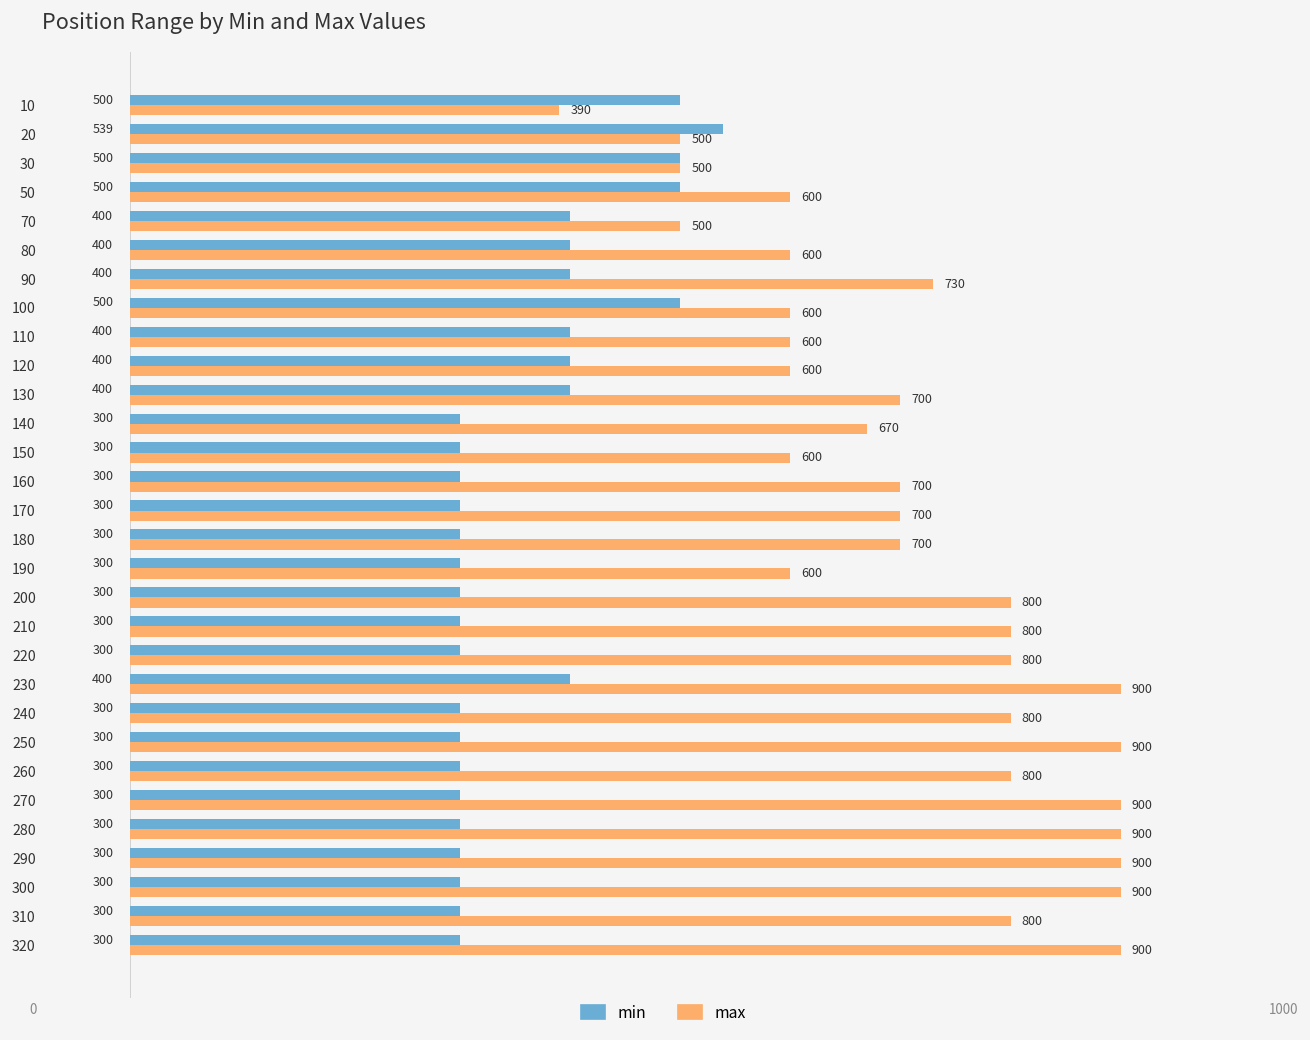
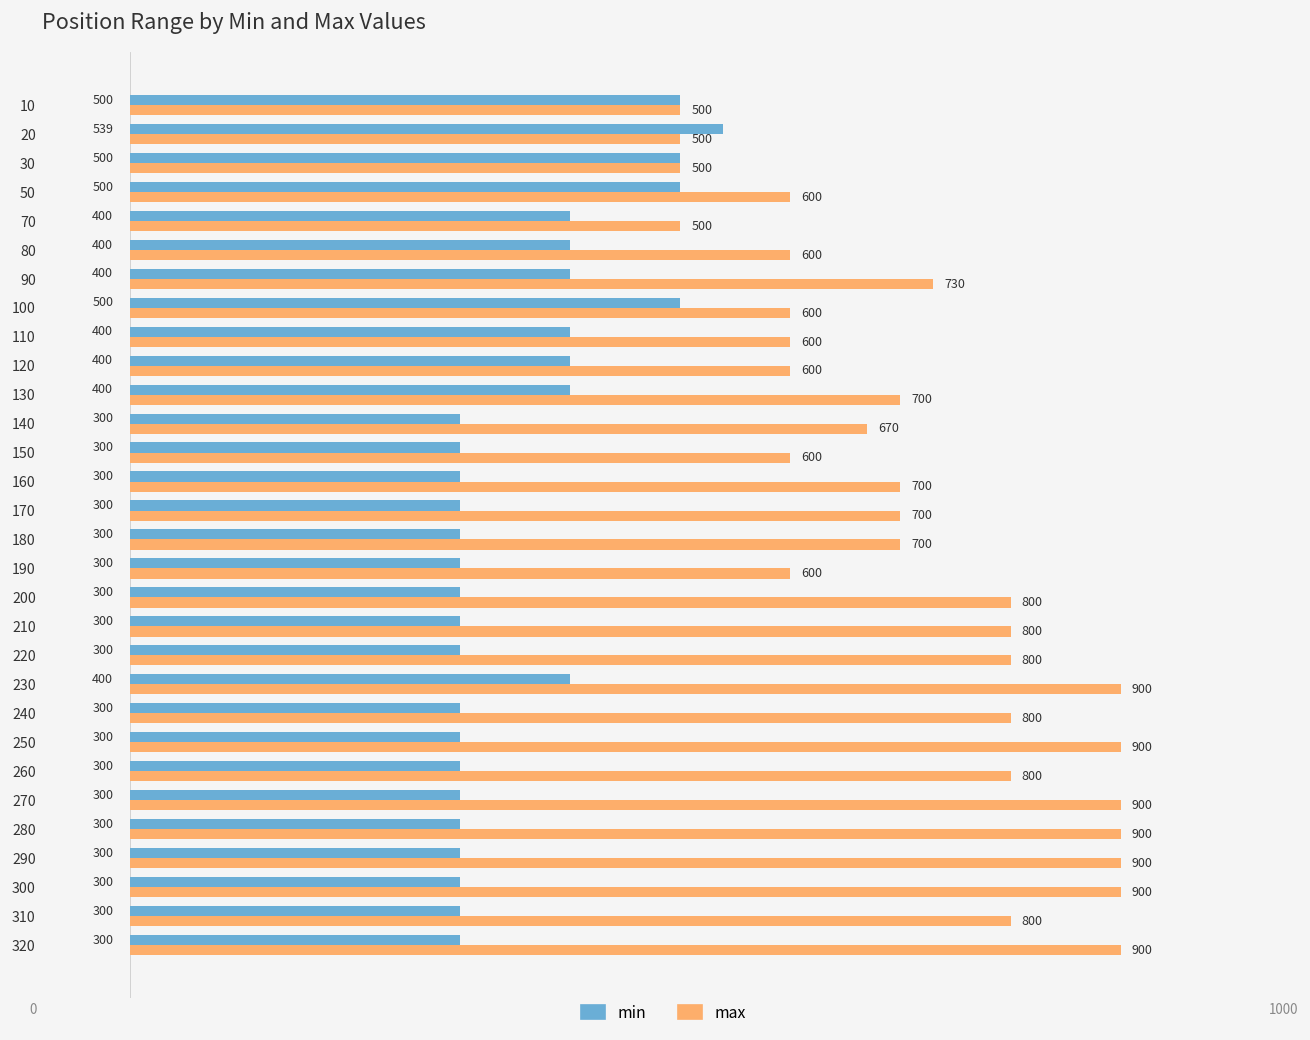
  {
    "max": {
-     "10": 390,
+     "10": 500,
      "20": 500,
      "30": 500,
      "50": 600,
      "70": 500,
      "80": 600,
      "90": 730,
      "100": 600,
      "110": 600,
      "120": 600,
      "130": 700,
      "140": 670,
      "150": 600,
      "160": 700,
      "170": 700,
      "180": 700,
      "190": 600,
      "200": 800,
      "210": 800,
      "220": 800,
      "230": 900,
      "240": 800,
      "250": 900,
      "260": 800,
      "270": 900,
      "280": 900,
      "290": 900,
      "300": 900,
      "310": 800,
      "320": 900
    }
  }
